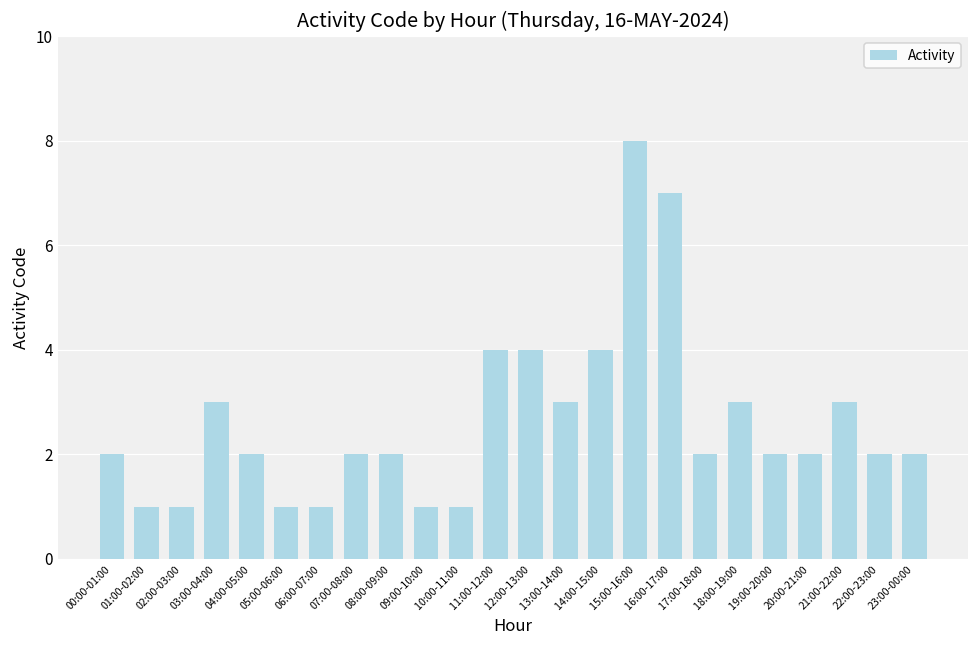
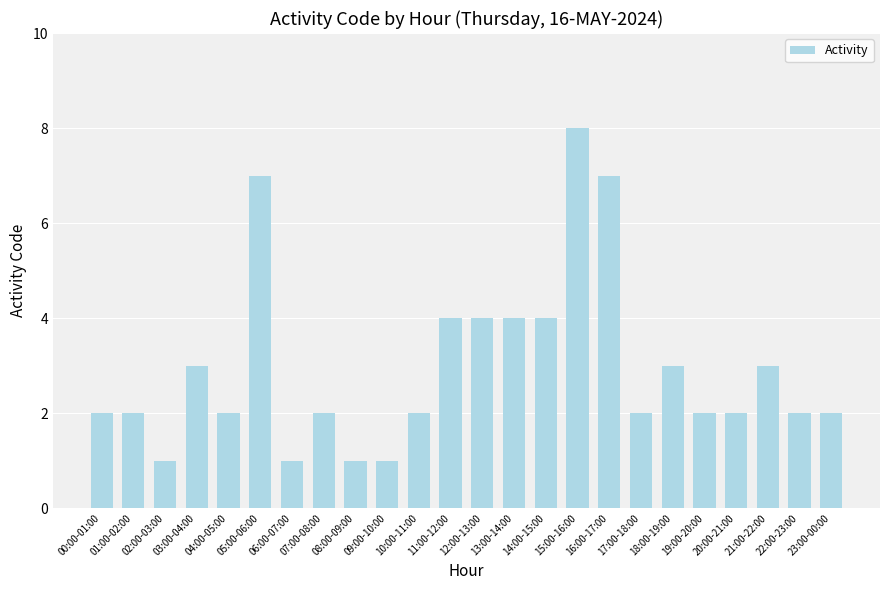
  {
    "00:00-01:00": 2,
-   "01:00-02:00": 1,
+   "01:00-02:00": 2,
    "02:00-03:00": 1,
    "03:00-04:00": 3,
    "04:00-05:00": 2,
-   "05:00-06:00": 1,
+   "05:00-06:00": 7,
    "06:00-07:00": 1,
    "07:00-08:00": 2,
-   "08:00-09:00": 2,
+   "08:00-09:00": 1,
    "09:00-10:00": 1,
-   "10:00-11:00": 1,
+   "10:00-11:00": 2,
    "11:00-12:00": 4,
    "12:00-13:00": 4,
-   "13:00-14:00": 3,
+   "13:00-14:00": 4,
    "14:00-15:00": 4,
    "15:00-16:00": 8,
    "16:00-17:00": 7,
    "17:00-18:00": 2,
    "18:00-19:00": 3,
    "19:00-20:00": 2,
    "20:00-21:00": 2,
    "21:00-22:00": 3,
    "22:00-23:00": 2,
    "23:00-00:00": 2
  }
